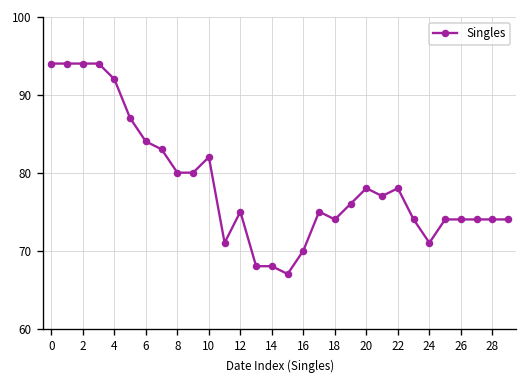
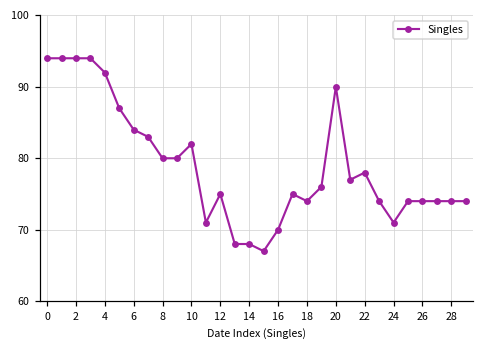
  {
    "0": 94,
    "2": 94,
    "4": 92,
    "6": 84,
    "8": 80,
    "10": 82,
    "12": 75,
    "14": 68,
    "16": 70,
    "18": 74,
-   "20": 78,
+   "20": 90,
    "22": 78,
    "24": 71,
    "26": 74,
    "28": 74
  }
